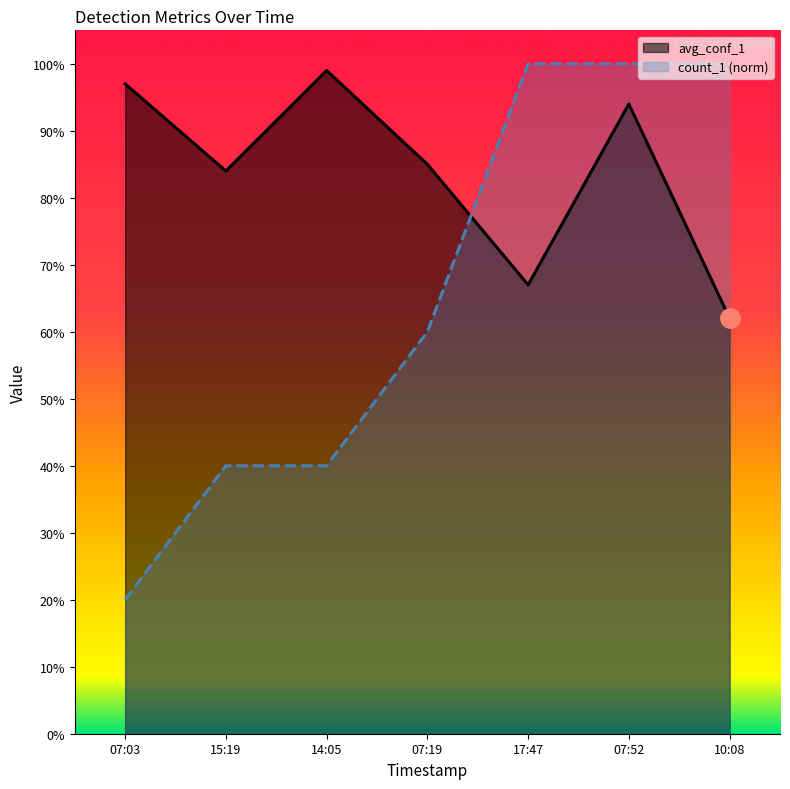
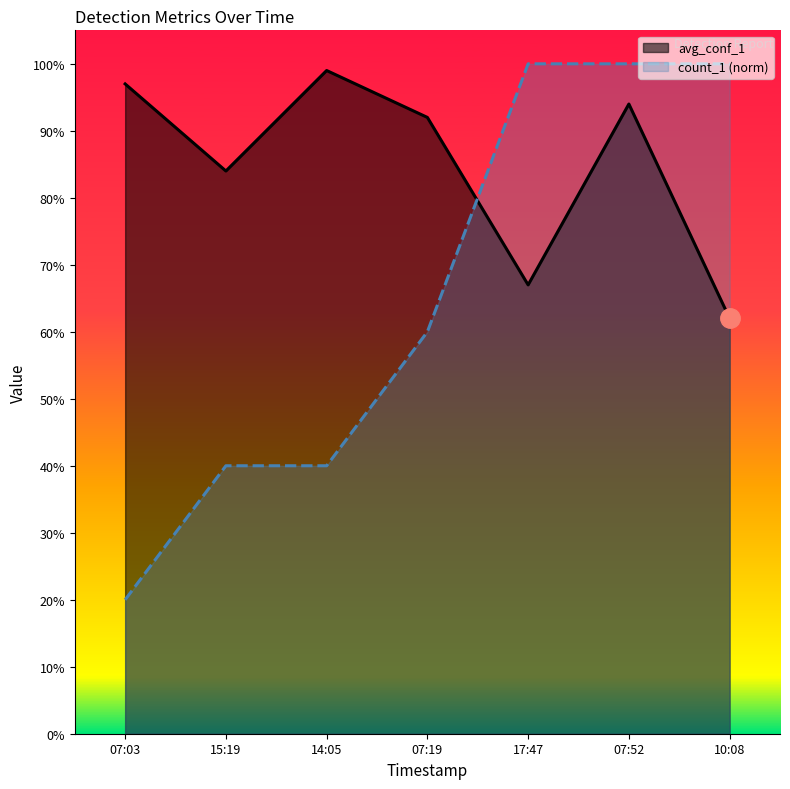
  {
    "avg_conf_1": {
      "07:03": "97%",
      "15:19": "84%",
      "14:05": "99%",
-     "07:19": "85%",
+     "07:19": "92%",
      "17:47": "67%",
      "07:52": "94%"
    },
    "count_1 (norm)": {
      "07:03": "20%",
      "15:19": "40%",
      "14:05": "40%",
      "07:19": "60%",
      "17:47": "100%",
      "07:52": "100%"
    }
  }
